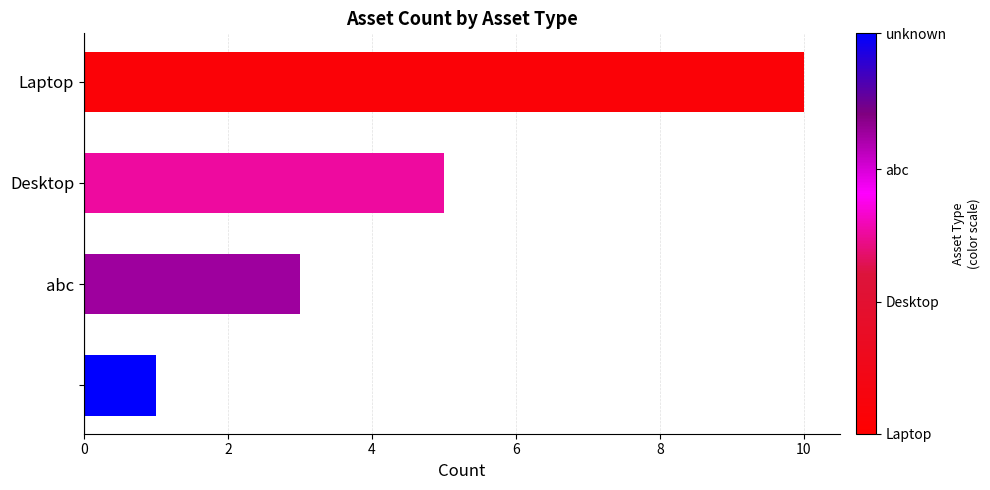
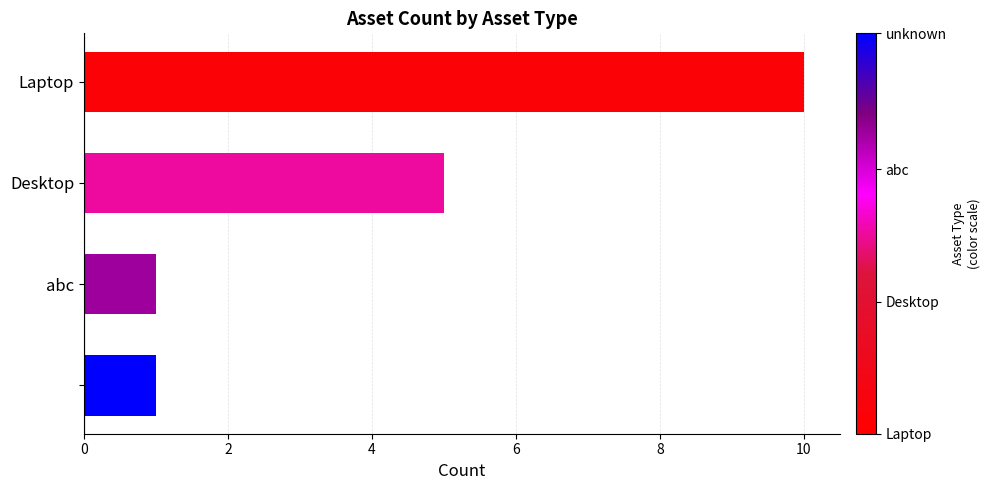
  {
    "Laptop": 10,
    "Desktop": 5,
-   "abc": 3
+   "abc": 1
  }
